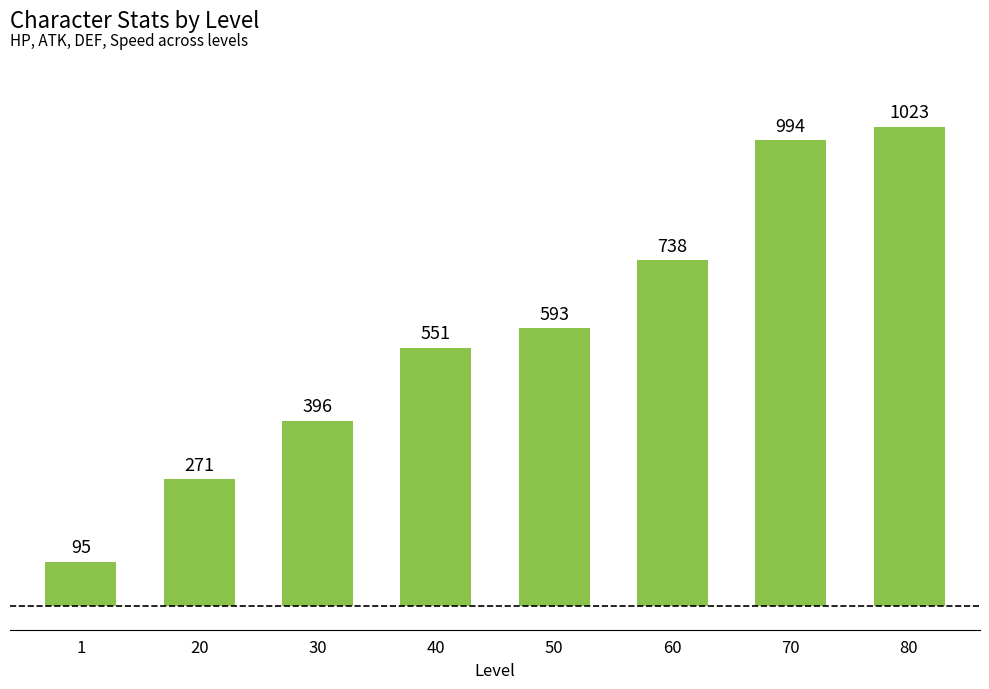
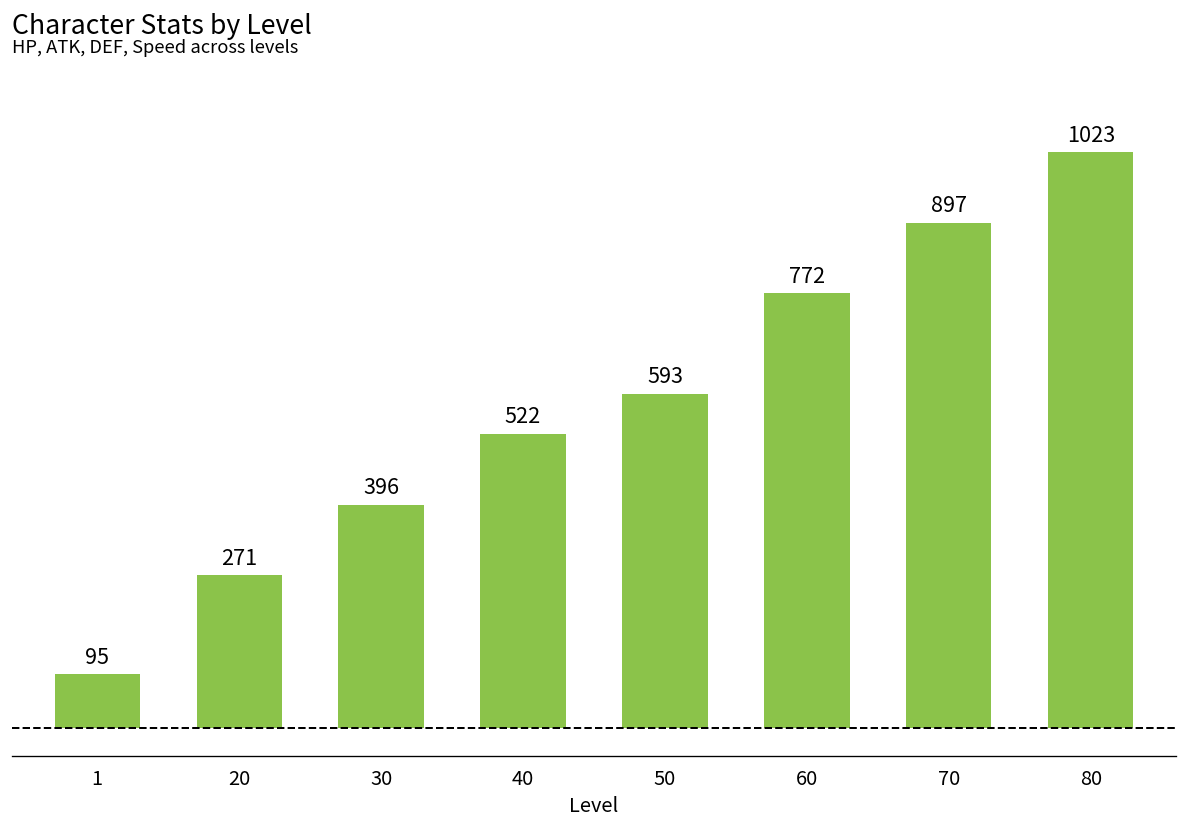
  {
    "1": 95,
    "20": 271,
    "30": 396,
-   "40": 551,
+   "40": 522,
    "50": 593,
-   "60": 738,
-   "70": 994,
+   "60": 772,
+   "70": 897,
    "80": 1023
  }
